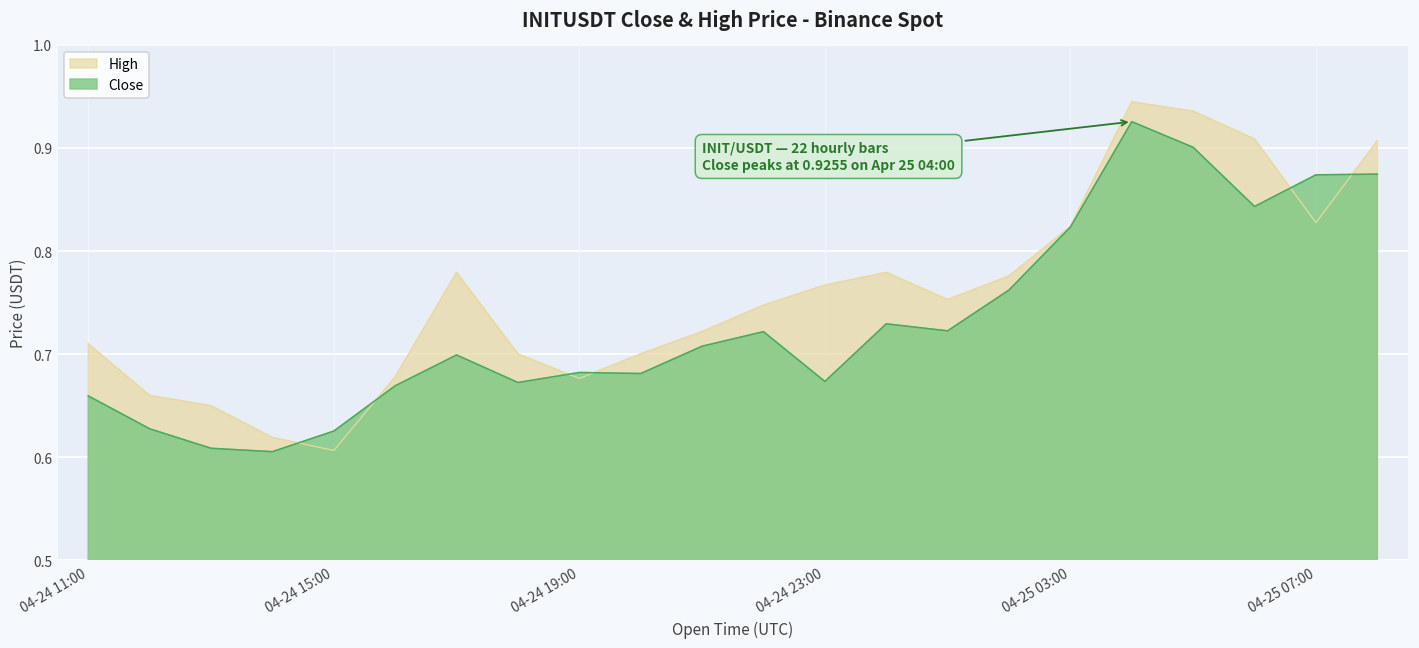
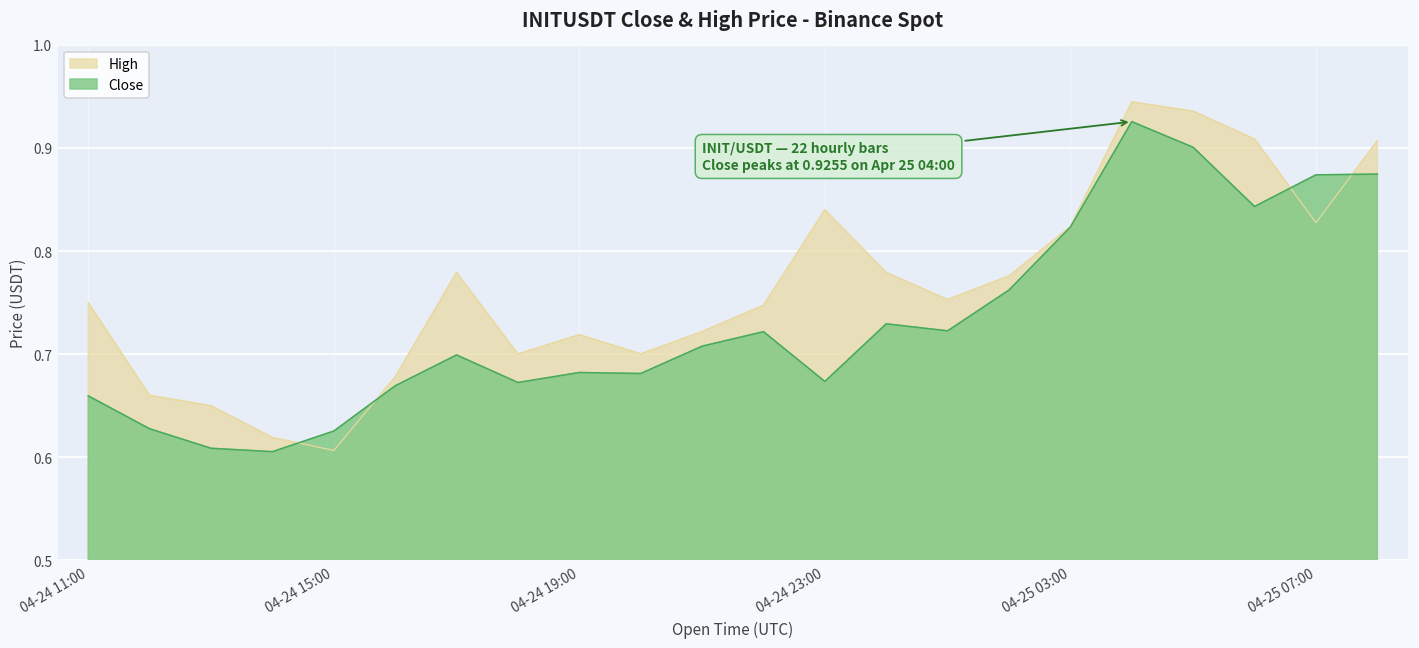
  {
    "High": {
-     "04-24 11:00": 0.71,
+     "04-24 11:00": 0.75,
      "04-24 15:00": 0.61,
-     "04-24 19:00": 0.68,
-     "04-24 23:00": 0.77,
+     "04-24 19:00": 0.72,
+     "04-24 23:00": 0.84,
      "04-25 07:00": 0.83
    },
    "Close": {
      "04-24 11:00": 0.66,
      "04-24 15:00": 0.63,
      "04-24 19:00": 0.68,
      "04-24 23:00": 0.67,
      "04-25 07:00": 0.87
    }
  }
